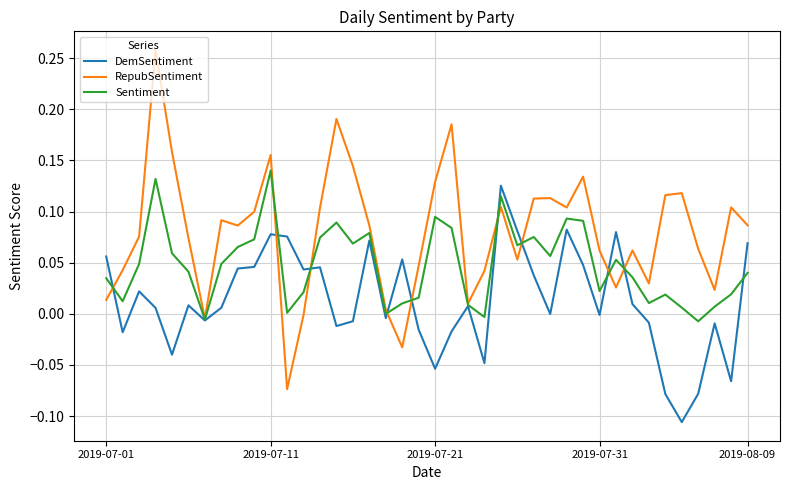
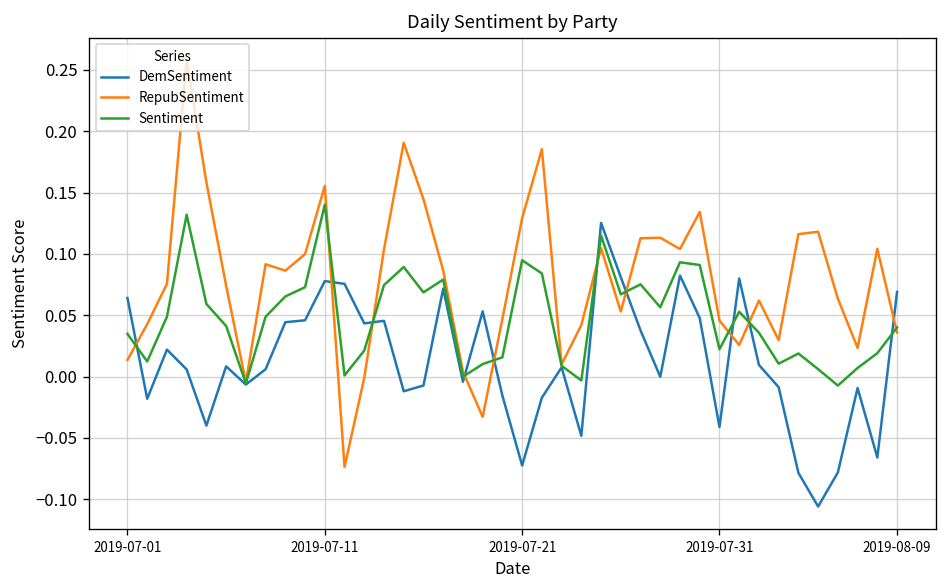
  {
    "DemSentiment": {
-     "2019-07-01": 0.056,
+     "2019-07-01": 0.064,
      "2019-07-11": 0.078,
-     "2019-07-21": -0.054,
-     "2019-07-31": -0.001,
+     "2019-07-21": -0.072,
+     "2019-07-31": -0.041,
      "2019-08-09": 0.069
    },
    "RepubSentiment": {
      "2019-07-01": 0.014,
      "2019-07-11": 0.155,
      "2019-07-21": 0.129,
-     "2019-07-31": 0.062,
-     "2019-08-09": 0.087
+     "2019-07-31": 0.046,
+     "2019-08-09": 0.036
    },
    "Sentiment": {
      "2019-07-01": 0.035,
      "2019-07-11": 0.140,
      "2019-07-21": 0.095,
      "2019-07-31": 0.022,
      "2019-08-09": 0.040
    }
  }
